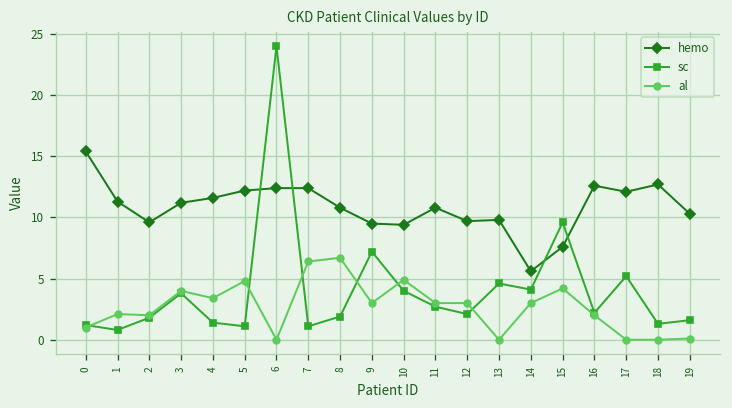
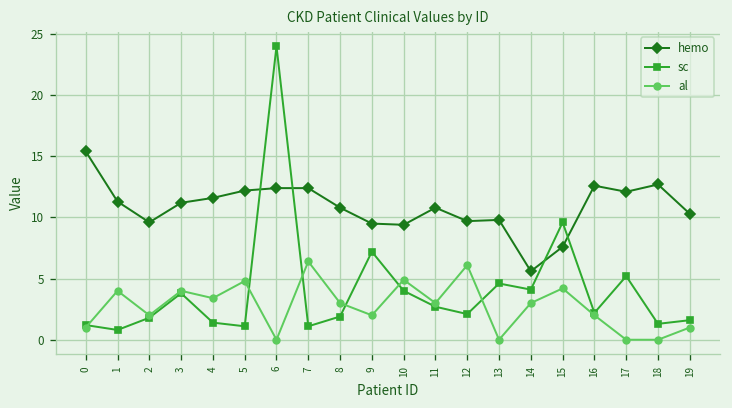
  {
    "al": {
-     "1": 2.1,
+     "1": 4.0,
      "4": 3.4,
      "5": 4.8,
      "6": 0.0,
      "7": 6.4,
-     "8": 6.7,
-     "9": 3,
+     "8": 3.0,
+     "9": 2,
      "10": 4.9,
      "11": 3.0,
-     "12": 3.0,
+     "12": 6.1,
      "13": 0.0,
      "14": 3.0,
      "15": 4.2,
      "17": 0.0,
      "18": 0.0,
-     "19": 0.1
+     "19": 1.0
    }
  }
